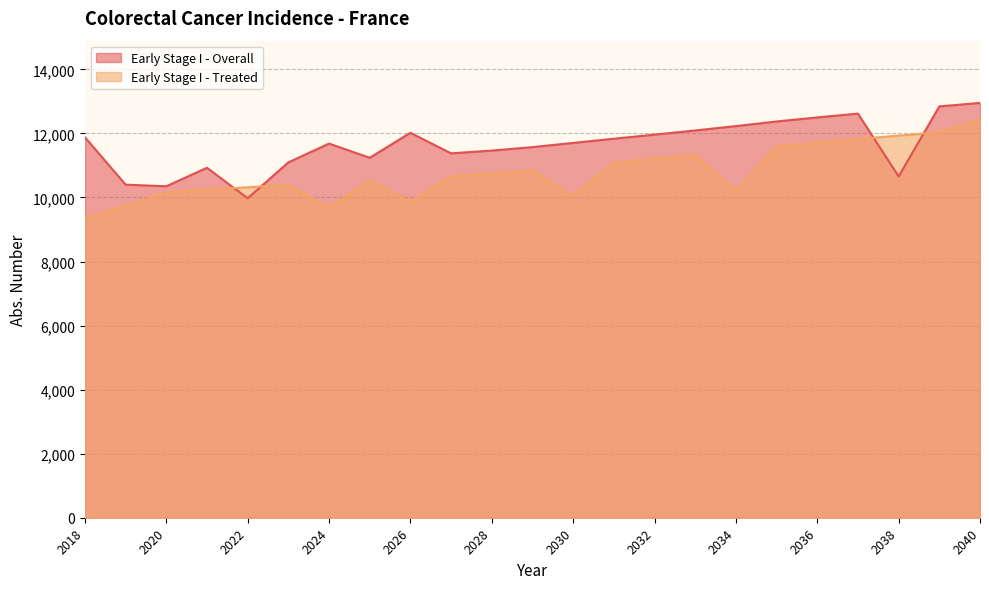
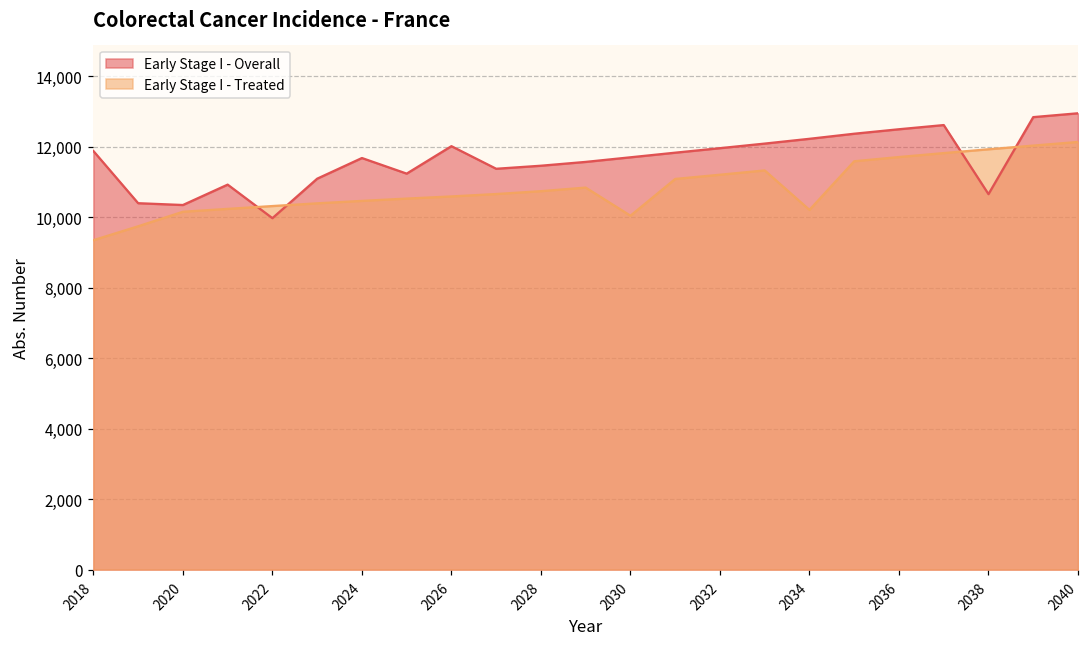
  {
    "Early Stage I - Overall": {
      "2018": "11,900",
      "2020": "10,300",
      "2022": "10,000",
      "2024": "11,700",
      "2026": "12,000",
      "2028": "11,500",
      "2030": "11,700",
      "2032": "12,000",
      "2034": "12,200",
      "2036": "12,500",
      "2038": "10,700",
      "2040": "13,000"
    },
    "Early Stage I - Treated": {
      "2018": "9,300",
      "2020": "10,200",
      "2022": "10,300",
-     "2024": "9,700",
-     "2026": "9,900",
+     "2024": "10,500",
+     "2026": "10,600",
      "2028": "10,700",
      "2030": "10,000",
      "2032": "11,200",
      "2034": "10,200",
      "2036": "11,700",
      "2038": "11,900",
-     "2040": "12,400"
+     "2040": "12,100"
    }
  }
